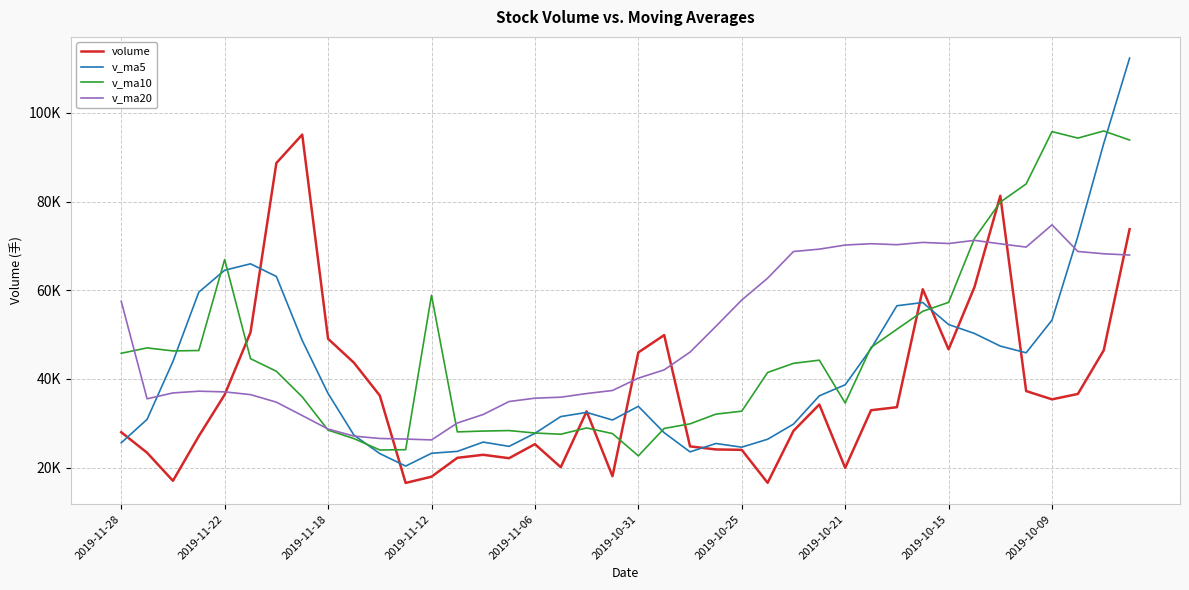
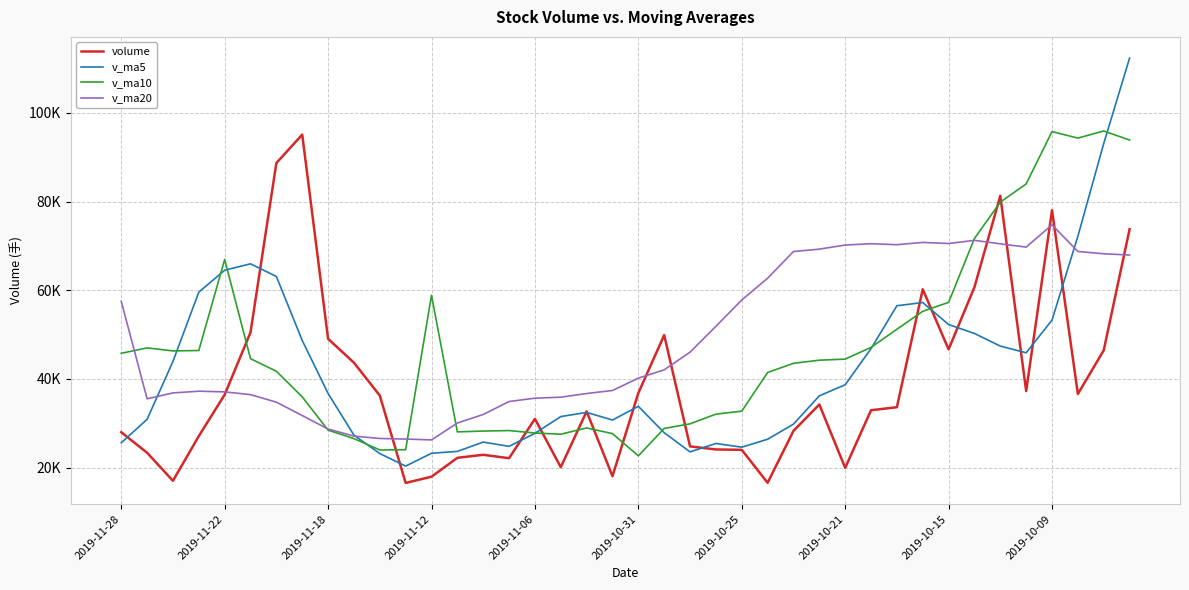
  {
    "volume": {
      "2019-11-28": 28000,
      "2019-11-22": 36000,
      "2019-11-18": 49000,
      "2019-11-12": 18000,
-     "2019-11-06": 25000,
-     "2019-10-31": 46000,
+     "2019-11-06": 31000,
+     "2019-10-31": 37000,
      "2019-10-25": 24000,
      "2019-10-21": 20000,
      "2019-10-15": 47000,
-     "2019-10-09": 35000
+     "2019-10-09": 78000
    },
    "v_ma5": {
      "2019-11-28": 26000,
      "2019-11-22": 65000,
      "2019-11-18": 37000,
      "2019-11-12": 23000,
      "2019-10-31": 34000,
      "2019-10-25": 25000,
      "2019-10-21": 39000,
      "2019-10-15": 52000,
      "2019-10-09": 53000
    },
    "v_ma10": {
      "2019-11-28": 46000,
      "2019-11-22": 67000,
      "2019-11-12": 59000,
      "2019-10-31": 23000,
      "2019-10-25": 33000,
-     "2019-10-21": 35000,
+     "2019-10-21": 44000,
      "2019-10-15": 57000,
      "2019-10-09": 96000
    },
    "v_ma20": {
      "2019-11-28": 57000,
      "2019-11-22": 37000,
      "2019-11-12": 26000,
      "2019-11-06": 36000,
      "2019-10-31": 40000,
      "2019-10-25": 58000,
      "2019-10-21": 70000,
      "2019-10-15": 71000,
      "2019-10-09": 75000
    }
  }
